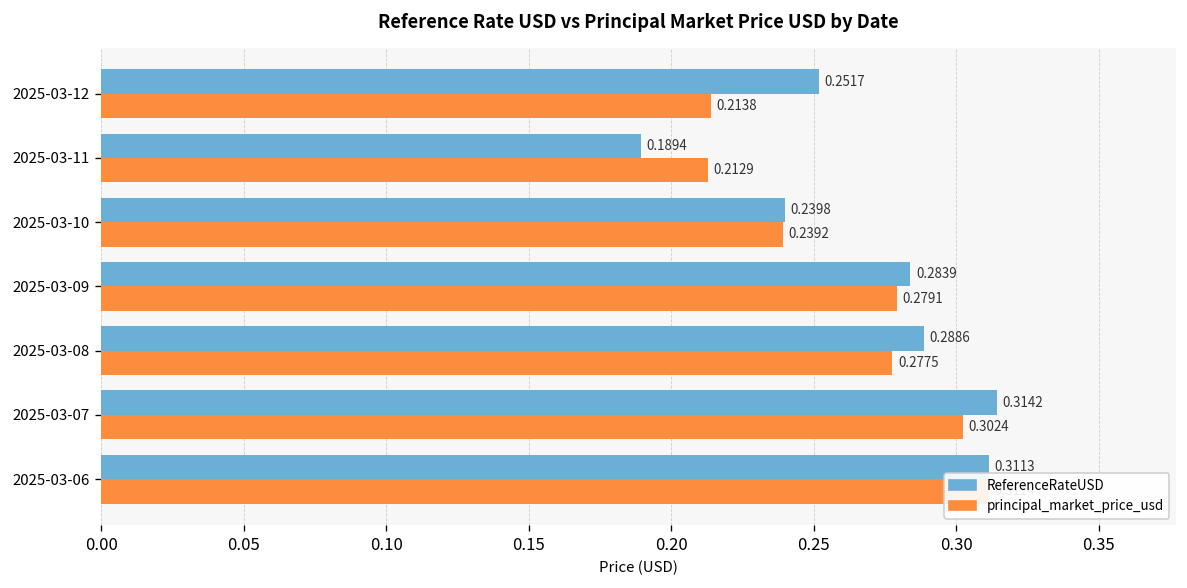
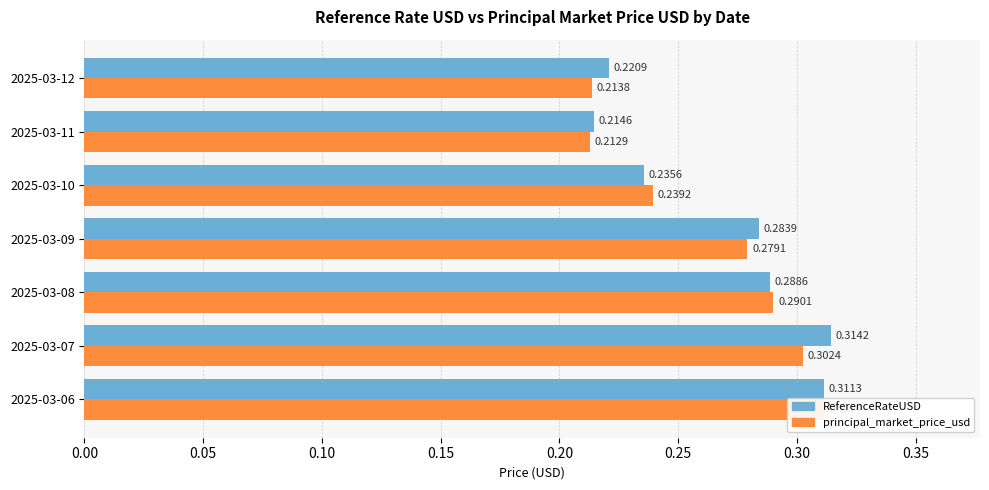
  {
    "ReferenceRateUSD": {
-     "2025-03-12": 0.2517,
-     "2025-03-11": 0.1894,
-     "2025-03-10": 0.2398,
+     "2025-03-12": 0.2209,
+     "2025-03-11": 0.2146,
+     "2025-03-10": 0.2356,
      "2025-03-09": 0.2839,
      "2025-03-08": 0.2886,
      "2025-03-07": 0.3142,
      "2025-03-06": 0.3113
    },
    "principal_market_price_usd": {
      "2025-03-12": 0.2138,
      "2025-03-11": 0.2129,
      "2025-03-10": 0.2392,
      "2025-03-09": 0.2791,
-     "2025-03-08": 0.2775,
+     "2025-03-08": 0.2901,
      "2025-03-07": 0.3024
    }
  }
